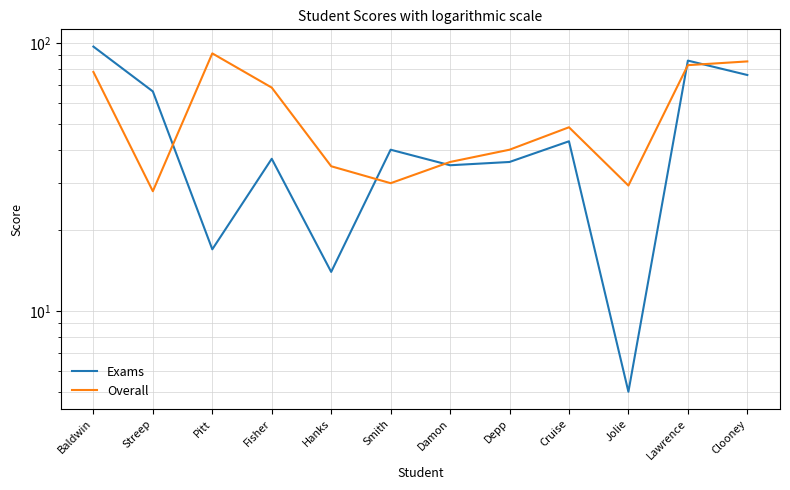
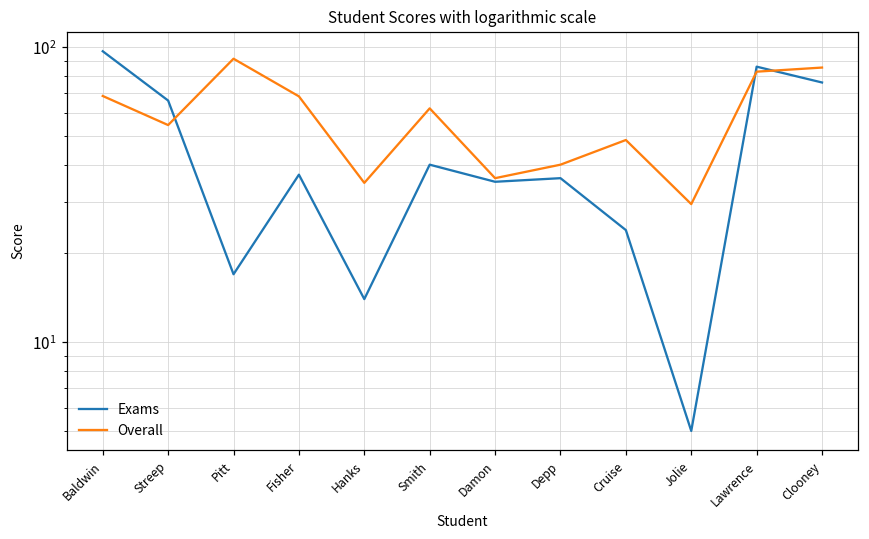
  {
    "Exams": {
      "Baldwin": 97,
      "Streep": 66,
      "Pitt": 17,
      "Fisher": 37,
      "Hanks": 14,
      "Smith": 40,
      "Damon": 35,
      "Depp": 36,
-     "Cruise": 43,
+     "Cruise": 24,
      "Jolie": 5,
      "Lawrence": 86,
      "Clooney": 76
    },
    "Overall": {
-     "Baldwin": 78,
-     "Streep": 28,
+     "Baldwin": 68,
+     "Streep": 55,
      "Pitt": 92,
      "Fisher": 68,
      "Hanks": 35,
-     "Smith": 30,
+     "Smith": 62,
      "Damon": 36,
      "Depp": 40,
      "Cruise": 49,
      "Jolie": 29,
      "Lawrence": 83,
      "Clooney": 85
    }
  }
